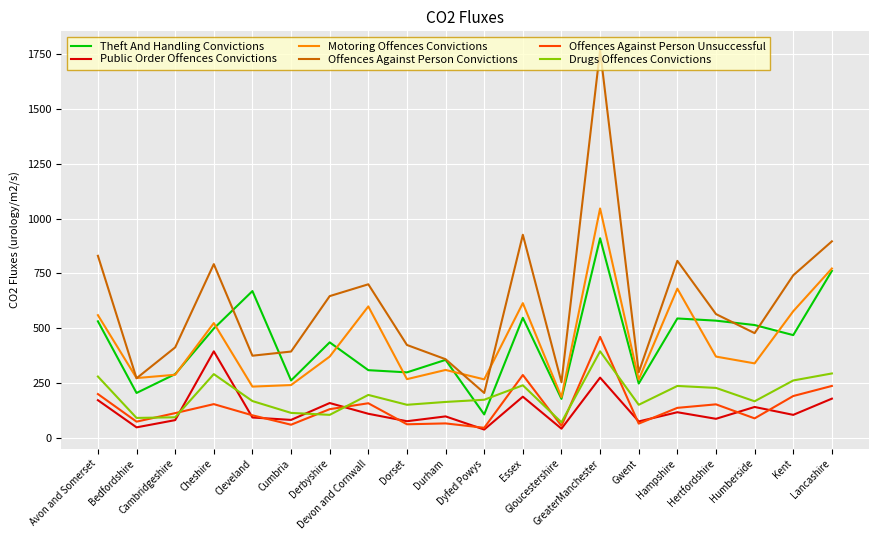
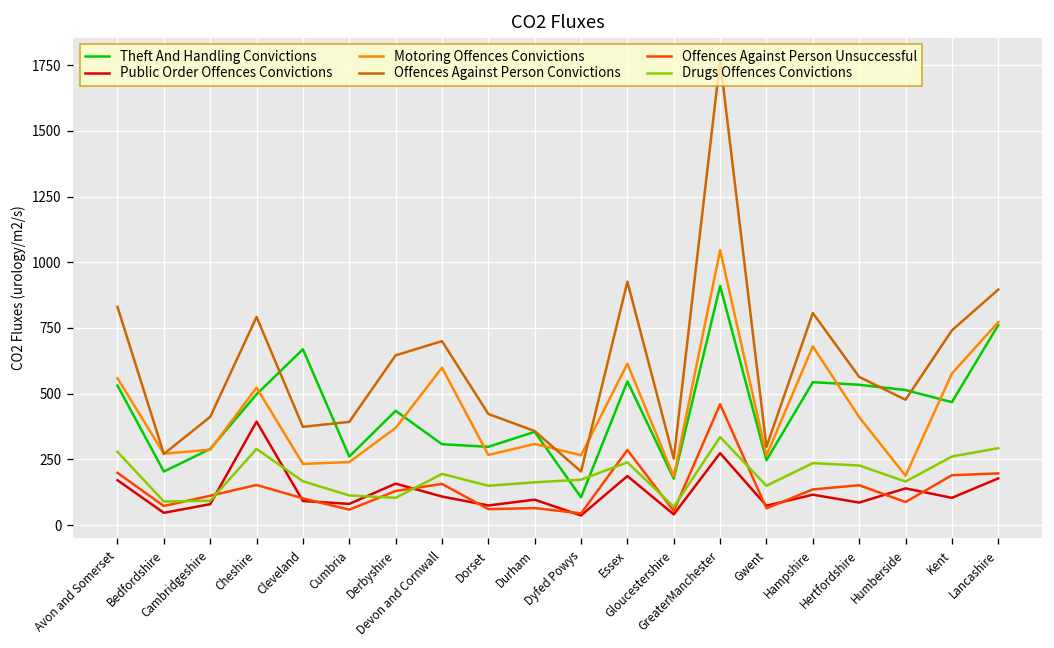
  {
    "Theft And Handling Convictions": {
      "Avon and Somerset": 530,
      "Bedfordshire": 200,
      "Cheshire": 500,
      "Cleveland": 670,
      "Cumbria": 260,
      "Derbyshire": 440,
      "Devon and Cornwall": 310,
      "Dorset": 300,
      "Dyfed Powys": 110,
      "Essex": 550,
      "GreaterManchester": 910,
      "Gwent": 250,
      "Hampshire": 540,
      "Hertfordshire": 530,
      "Humberside": 510,
      "Kent": 470
    },
    "Public Order Offences Convictions": {
      "Avon and Somerset": 170,
      "Bedfordshire": 50,
      "Cambridgeshire": 80,
      "Cheshire": 390,
      "Cumbria": 80,
      "Derbyshire": 160,
      "Devon and Cornwall": 110,
      "Dorset": 80,
      "Durham": 100,
      "Essex": 190,
      "Gloucestershire": 40,
      "GreaterManchester": 270,
      "Hampshire": 120,
      "Hertfordshire": 90,
      "Humberside": 140,
      "Kent": 100,
      "Lancashire": 180
    },
    "Motoring Offences Convictions": {
      "Avon and Somerset": 560,
      "Cheshire": 520,
      "Cleveland": 230,
      "Cumbria": 240,
      "Derbyshire": 370,
      "Devon and Cornwall": 600,
      "Dorset": 270,
      "Durham": 310,
      "Dyfed Powys": 270,
      "Essex": 610,
      "GreaterManchester": 1050,
      "Gwent": 270,
      "Hampshire": 680,
-     "Hertfordshire": 370,
-     "Humberside": 340,
+     "Hertfordshire": 410,
+     "Humberside": 190,
      "Kent": 580
    },
    "Offences Against Person Convictions": {
      "Avon and Somerset": 830,
      "Cambridgeshire": 410,
      "Cheshire": 790,
      "Cleveland": 370,
      "Cumbria": 390,
      "Derbyshire": 650,
      "Devon and Cornwall": 700,
      "Dorset": 420,
      "Dyfed Powys": 200,
      "Essex": 930,
      "Gloucestershire": 250,
      "Gwent": 300,
      "Hampshire": 810,
      "Hertfordshire": 560,
      "Humberside": 480,
      "Kent": 740,
      "Lancashire": 900
    },
    "Offences Against Person Unsuccessful": {
      "Avon and Somerset": 200,
      "Bedfordshire": 70,
      "Cambridgeshire": 110,
      "Cheshire": 150,
      "Cumbria": 60,
      "Derbyshire": 130,
      "Devon and Cornwall": 160,
      "Dorset": 60,
      "Durham": 70,
      "Essex": 290,
      "Gloucestershire": 50,
      "GreaterManchester": 460,
      "Hampshire": 140,
      "Hertfordshire": 150,
      "Humberside": 90,
      "Kent": 190,
-     "Lancashire": 240
+     "Lancashire": 200
    },
    "Drugs Offences Convictions": {
      "Avon and Somerset": 280,
      "Bedfordshire": 90,
      "Cambridgeshire": 90,
      "Cheshire": 290,
      "Cleveland": 170,
      "Cumbria": 110,
      "Derbyshire": 100,
      "Devon and Cornwall": 200,
      "Dorset": 150,
      "Durham": 160,
      "Dyfed Powys": 170,
      "Essex": 240,
      "Gloucestershire": 70,
-     "GreaterManchester": 390,
+     "GreaterManchester": 340,
      "Gwent": 150,
      "Hampshire": 240,
      "Hertfordshire": 230,
      "Humberside": 170,
      "Kent": 260,
      "Lancashire": 290
    }
  }
